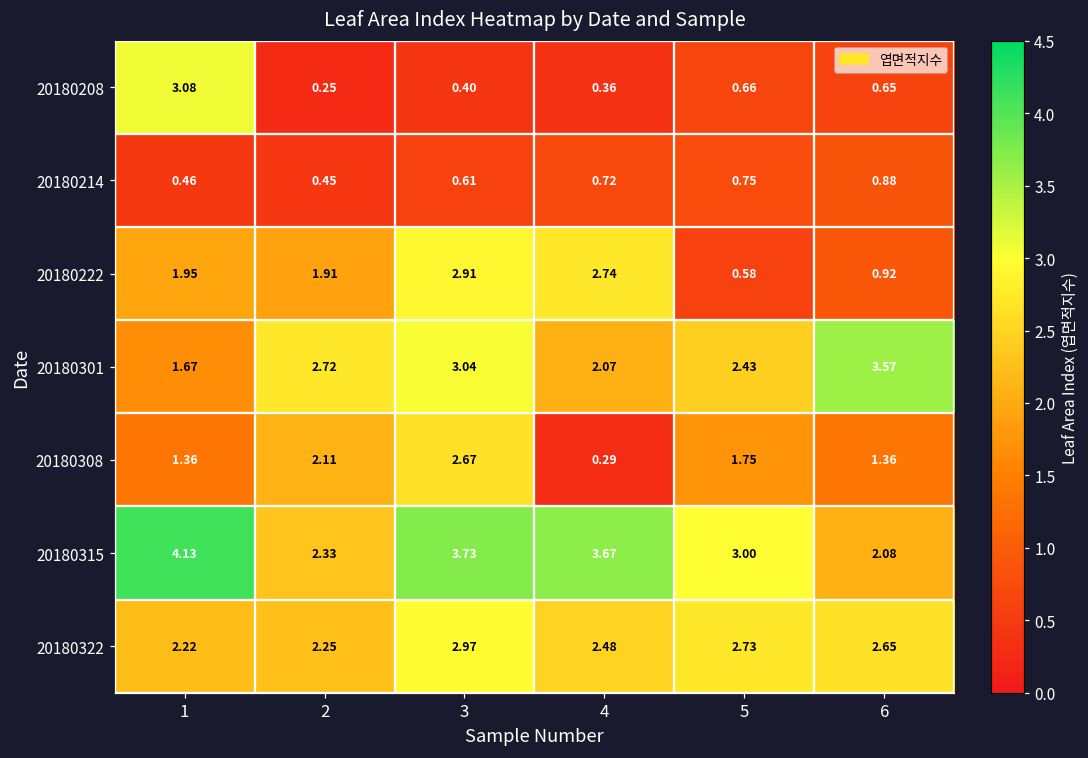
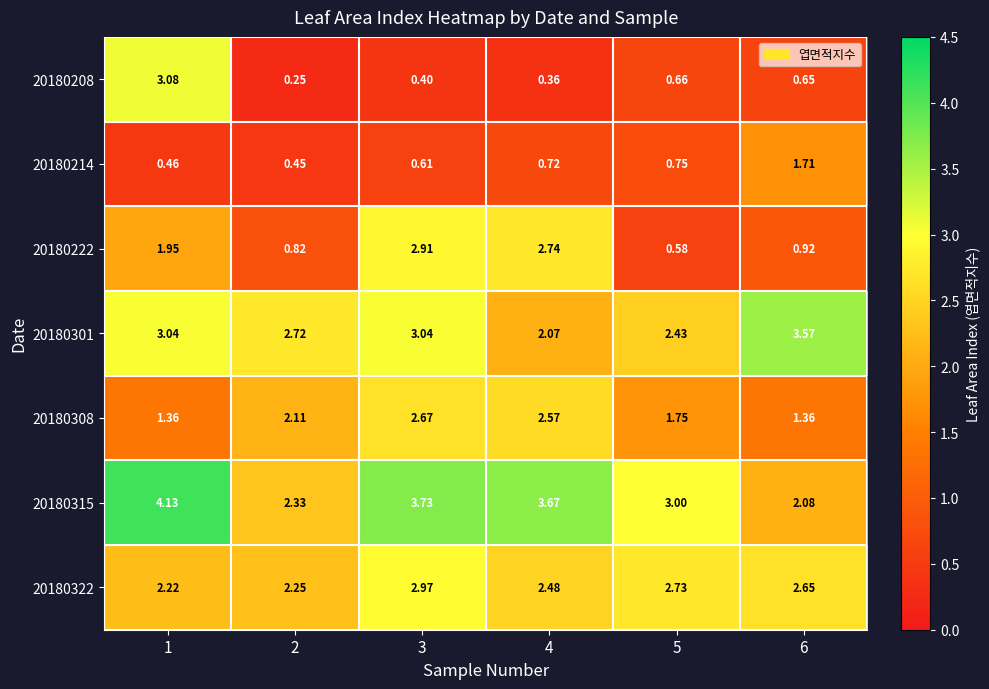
  {
    "20180208": {
      "1": 3.08,
      "2": 0.25,
      "3": 0.40,
      "4": 0.36,
      "5": 0.66,
      "6": 0.65
    },
    "20180214": {
      "1": 0.46,
      "2": 0.45,
      "3": 0.61,
      "4": 0.72,
      "5": 0.75,
-     "6": 0.88
+     "6": 1.71
    },
    "20180222": {
      "1": 1.95,
-     "2": 1.91,
+     "2": 0.82,
      "3": 2.91,
      "4": 2.74,
      "5": 0.58,
      "6": 0.92
    },
    "20180301": {
-     "1": 1.67,
+     "1": 3.04,
      "2": 2.72,
      "3": 3.04,
      "4": 2.07,
      "5": 2.43,
      "6": 3.57
    },
    "20180308": {
      "1": 1.36,
      "2": 2.11,
      "3": 2.67,
-     "4": 0.29,
+     "4": 2.57,
      "5": 1.75,
      "6": 1.36
    },
    "20180315": {
      "1": 4.13,
      "2": 2.33,
      "3": 3.73,
      "4": 3.67,
      "5": 3.00,
      "6": 2.08
    },
    "20180322": {
      "1": 2.22,
      "2": 2.25,
      "3": 2.97,
      "4": 2.48,
      "5": 2.73,
      "6": 2.65
    }
  }
